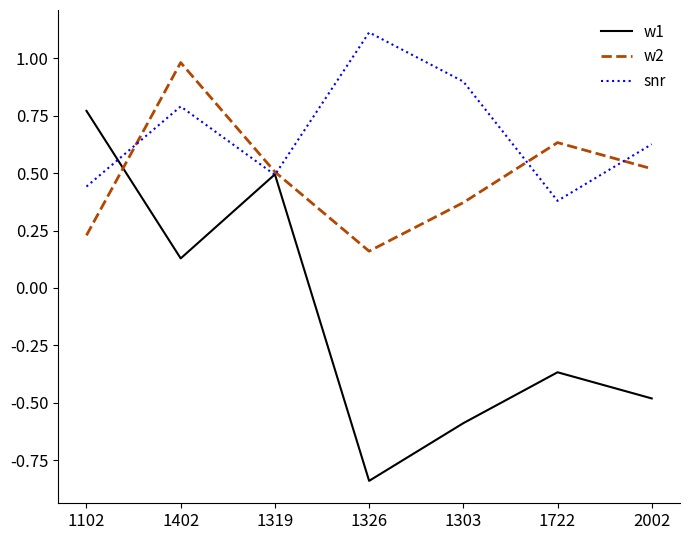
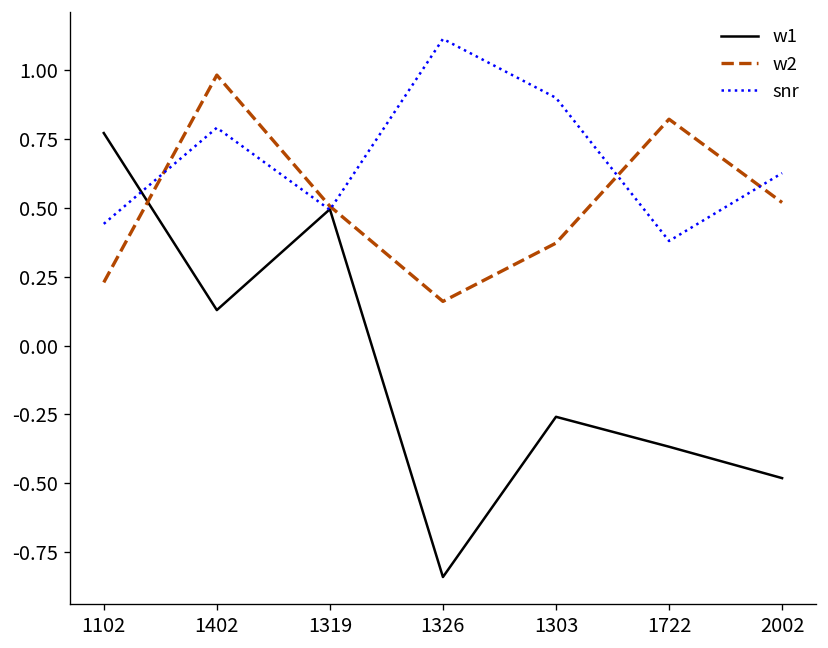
  {
    "w1": {
      "1102": 0.77,
      "1402": 0.13,
      "1326": -0.84,
-     "1303": -0.59,
+     "1303": -0.26,
      "1722": -0.37,
      "2002": -0.48
    },
    "w2": {
      "1102": 0.23,
      "1402": 0.98,
      "1326": 0.16,
      "1303": 0.37,
-     "1722": 0.63,
+     "1722": 0.82,
      "2002": 0.52
    },
    "snr": {
      "1102": 0.44,
      "1402": 0.79,
      "1326": 1.11,
      "1303": 0.90,
      "1722": 0.38,
      "2002": 0.63
    }
  }
